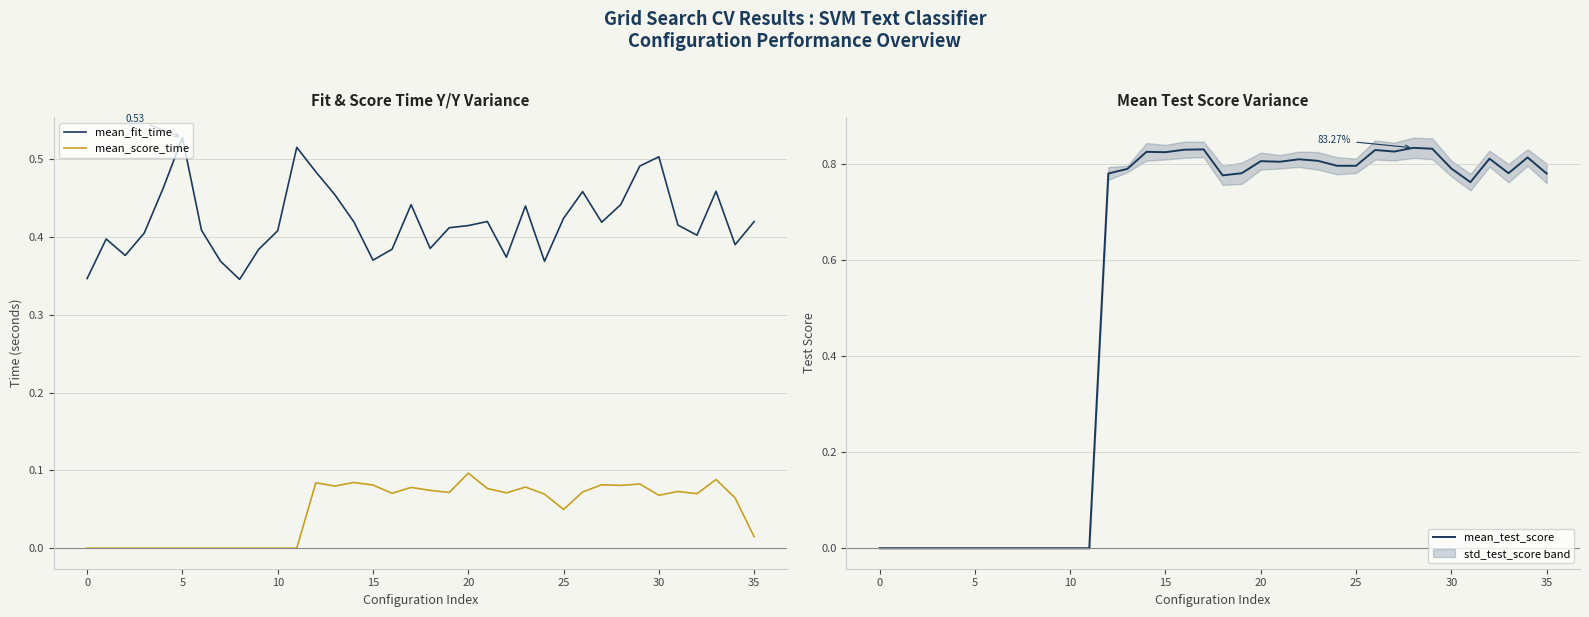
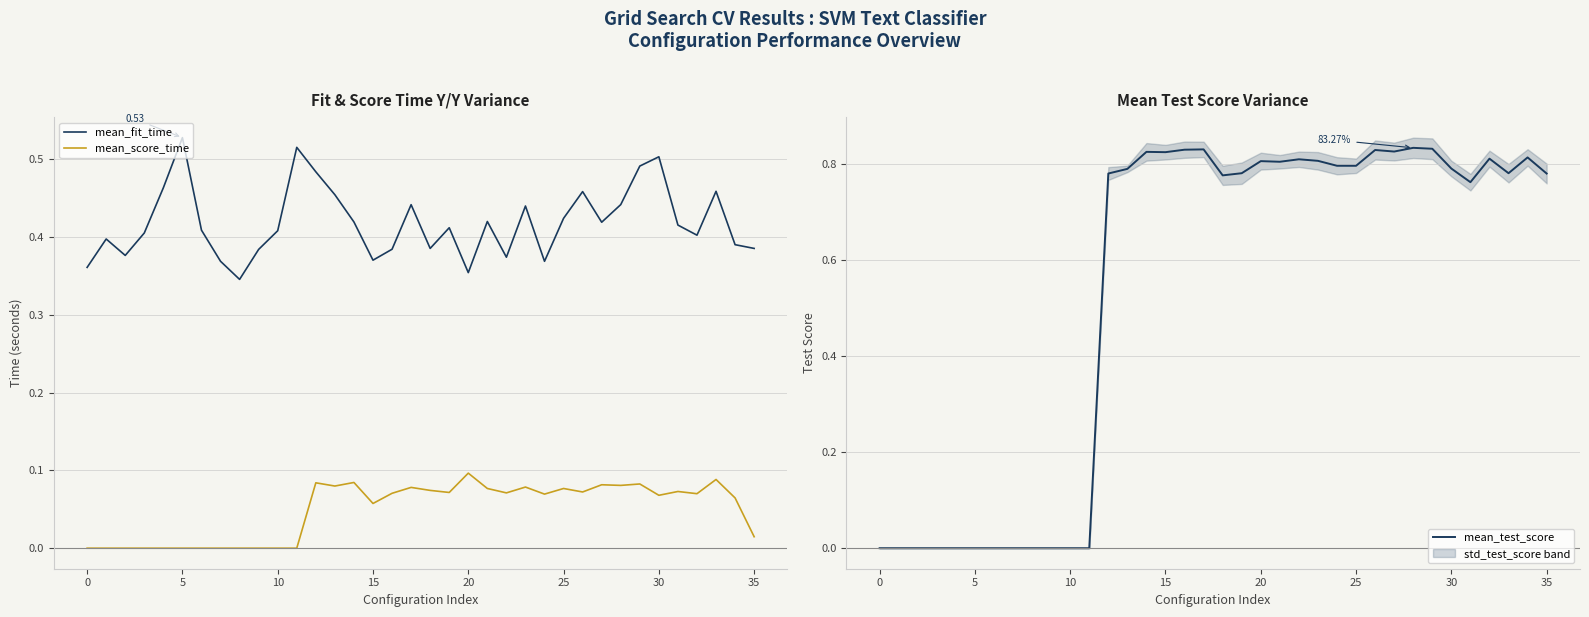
  {
    "Fit & Score Time Y/Y Variance": {
      "mean_fit_time": {
-       "0": 0.35,
+       "0": 0.36,
        "10": 0.41,
        "15": 0.37,
-       "20": 0.41,
+       "20": 0.35,
        "25": 0.42,
        "30": 0.50,
-       "35": 0.42
+       "35": 0.39
      },
      "mean_score_time": {
        "0": 0.00,
        "5": 0.00,
        "10": 0.00,
-       "15": 0.08,
+       "15": 0.06,
        "20": 0.10,
-       "25": 0.05,
+       "25": 0.08,
        "30": 0.07,
        "35": 0.01
      }
    }
  }
